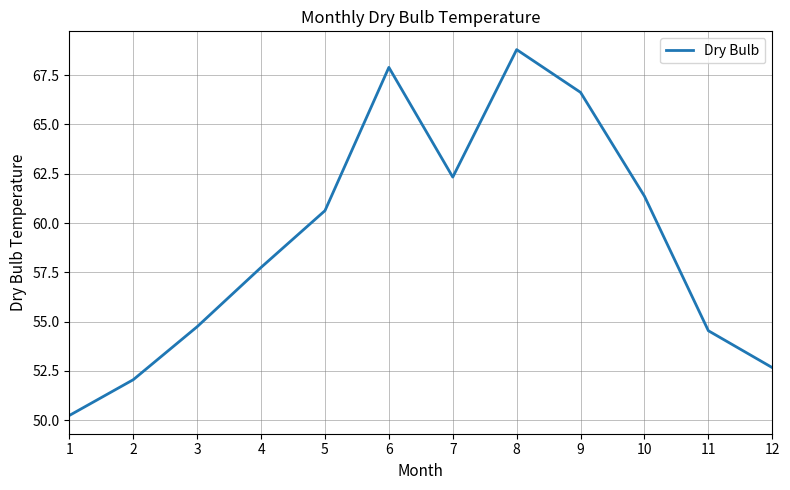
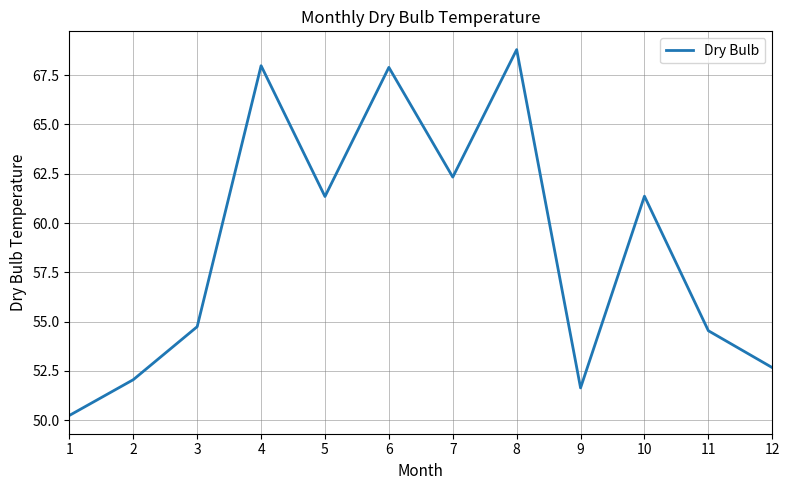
  {
    "1": 50.2,
    "2": 52.1,
    "3": 54.7,
-   "4": 57.8,
-   "5": 60.6,
+   "4": 68.0,
+   "5": 61.3,
    "6": 67.9,
    "7": 62.3,
    "8": 68.8,
-   "9": 66.6,
+   "9": 51.6,
    "10": 61.4,
    "11": 54.5,
    "12": 52.7
  }
